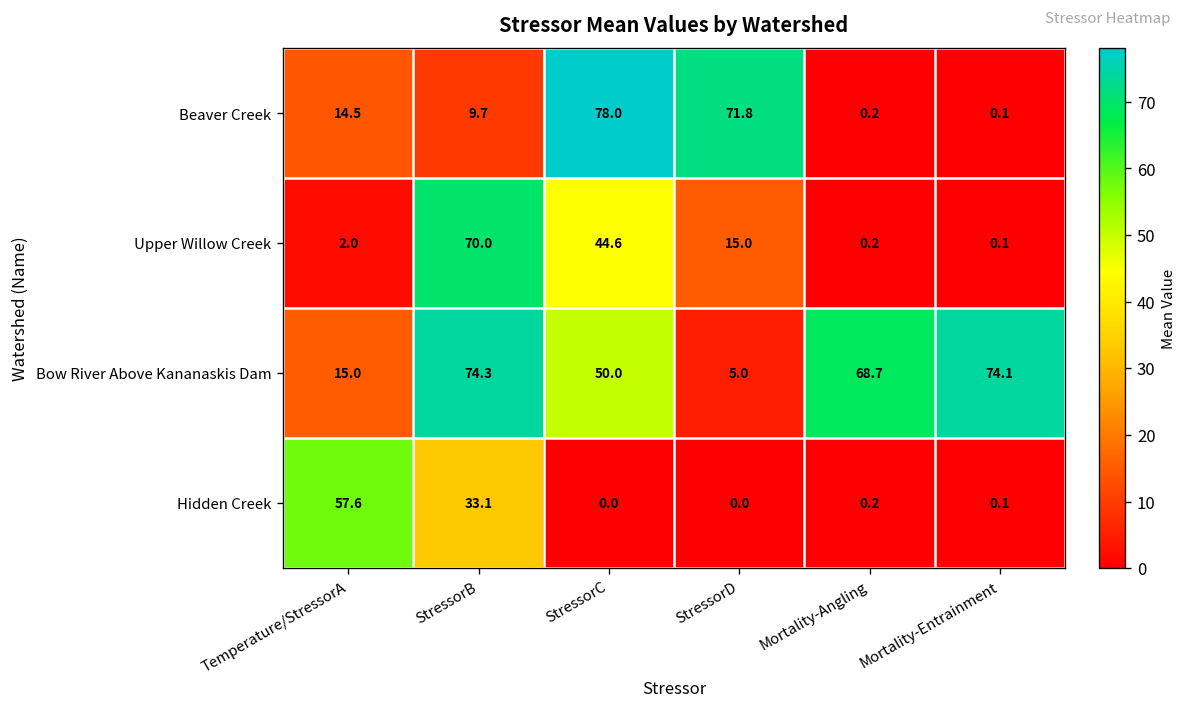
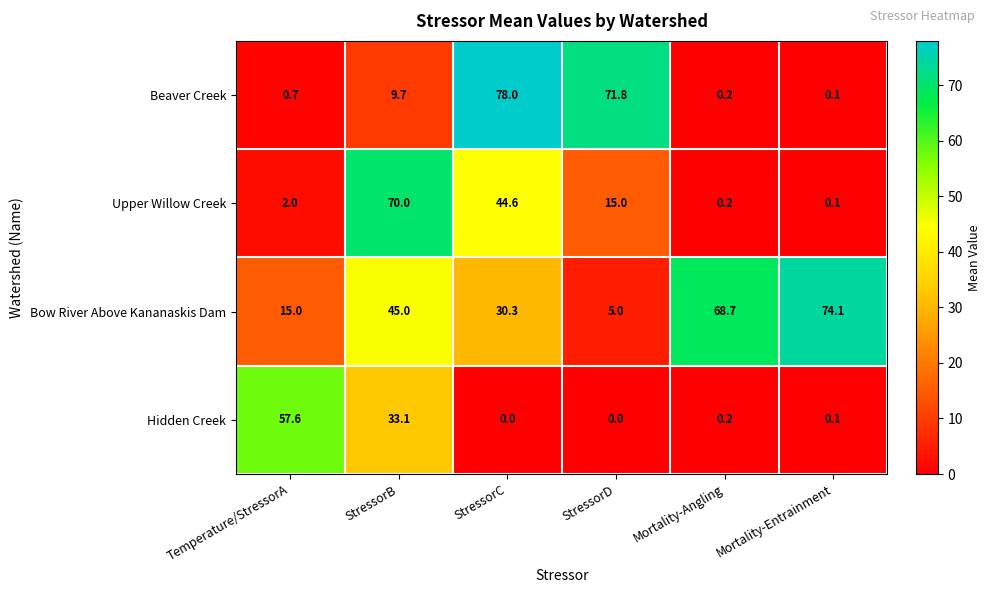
  {
    "Beaver Creek": {
-     "Temperature/StressorA": 14.5,
+     "Temperature/StressorA": 0.7,
      "StressorB": 9.7,
      "StressorC": 78.0,
      "StressorD": 71.8,
      "Mortality-Angling": 0.2,
      "Mortality-Entrainment": 0.1
    },
    "Upper Willow Creek": {
      "Temperature/StressorA": 2.0,
      "StressorB": 70.0,
      "StressorC": 44.6,
      "StressorD": 15.0,
      "Mortality-Angling": 0.2,
      "Mortality-Entrainment": 0.1
    },
    "Bow River Above Kananaskis Dam": {
      "Temperature/StressorA": 15.0,
-     "StressorB": 74.3,
-     "StressorC": 50.0,
+     "StressorB": 45.0,
+     "StressorC": 30.3,
      "StressorD": 5.0,
      "Mortality-Angling": 68.7,
      "Mortality-Entrainment": 74.1
    },
    "Hidden Creek": {
      "Temperature/StressorA": 57.6,
      "StressorB": 33.1,
      "StressorC": 0.0,
      "StressorD": 0.0,
      "Mortality-Angling": 0.2,
      "Mortality-Entrainment": 0.1
    }
  }
